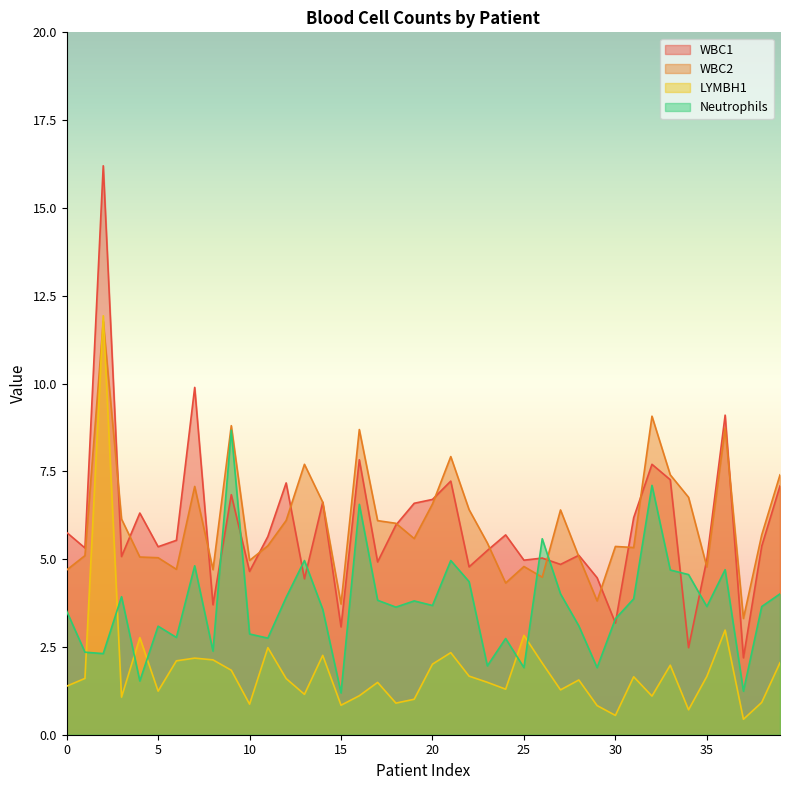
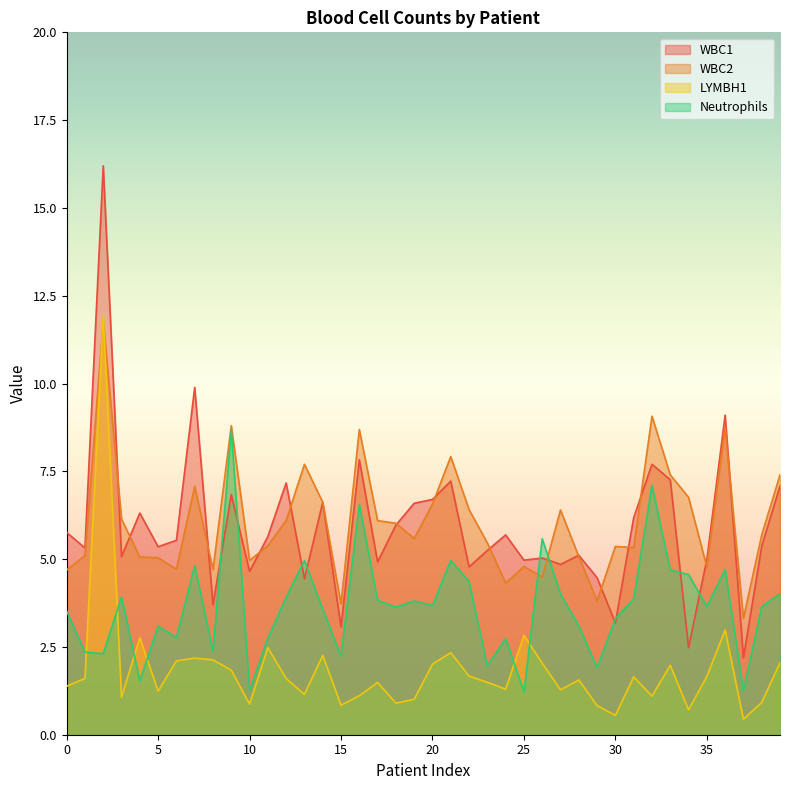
  {
    "Neutrophils": {
      "0": 3.5,
      "5": 3.1,
-     "10": 2.9,
-     "15": 1.2,
+     "10": 1.3,
+     "15": 2.2,
      "20": 3.7,
-     "25": 1.9,
+     "25": 1.2,
      "30": 3.3,
      "35": 3.7
    }
  }
